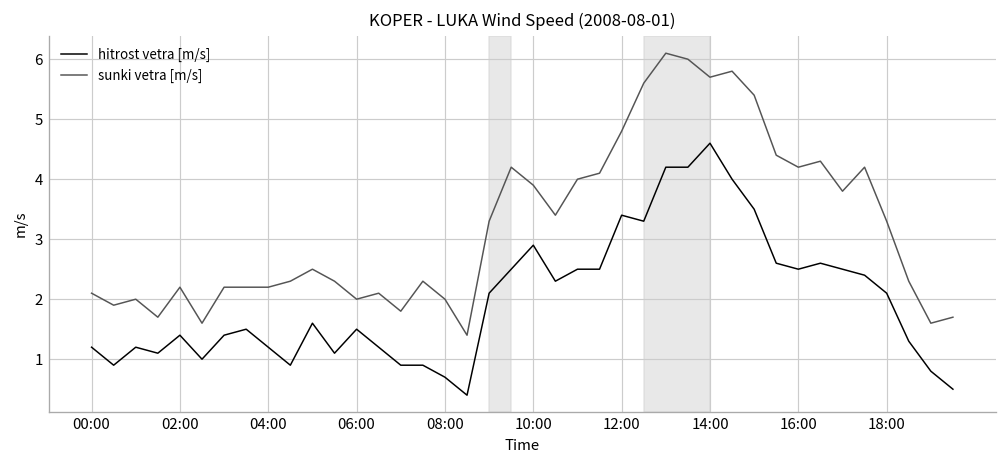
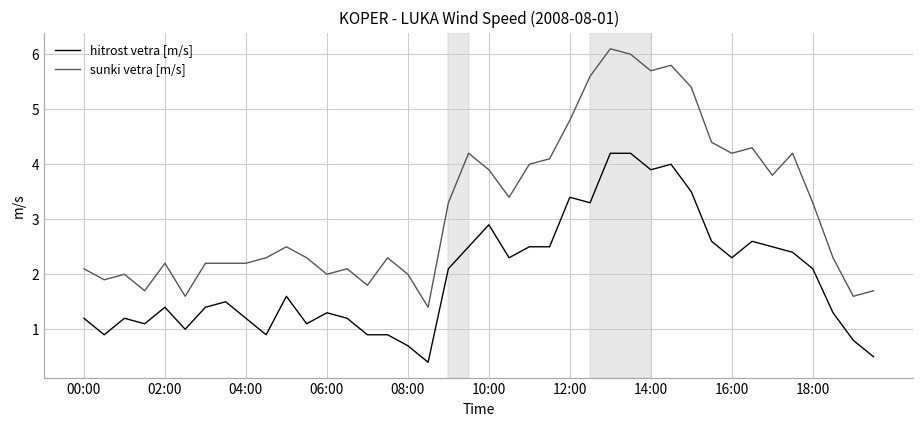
  {
    "hitrost vetra [m/s]": {
      "00:00": 1.2,
      "02:00": 1.4,
      "04:00": 1.2,
-     "06:00": 1.5,
+     "06:00": 1.3,
      "08:00": 0.7,
      "10:00": 2.9,
      "12:00": 3.4,
-     "14:00": 4.6,
-     "16:00": 2.5,
+     "14:00": 3.9,
+     "16:00": 2.3,
      "18:00": 2.1
    },
    "sunki vetra [m/s]": {
      "00:00": 2.1,
      "02:00": 2.2,
      "04:00": 2.2,
      "06:00": 2.0,
      "08:00": 2.0,
      "10:00": 3.9,
      "12:00": 4.8,
      "14:00": 5.7,
      "16:00": 4.2,
      "18:00": 3.3
    }
  }
